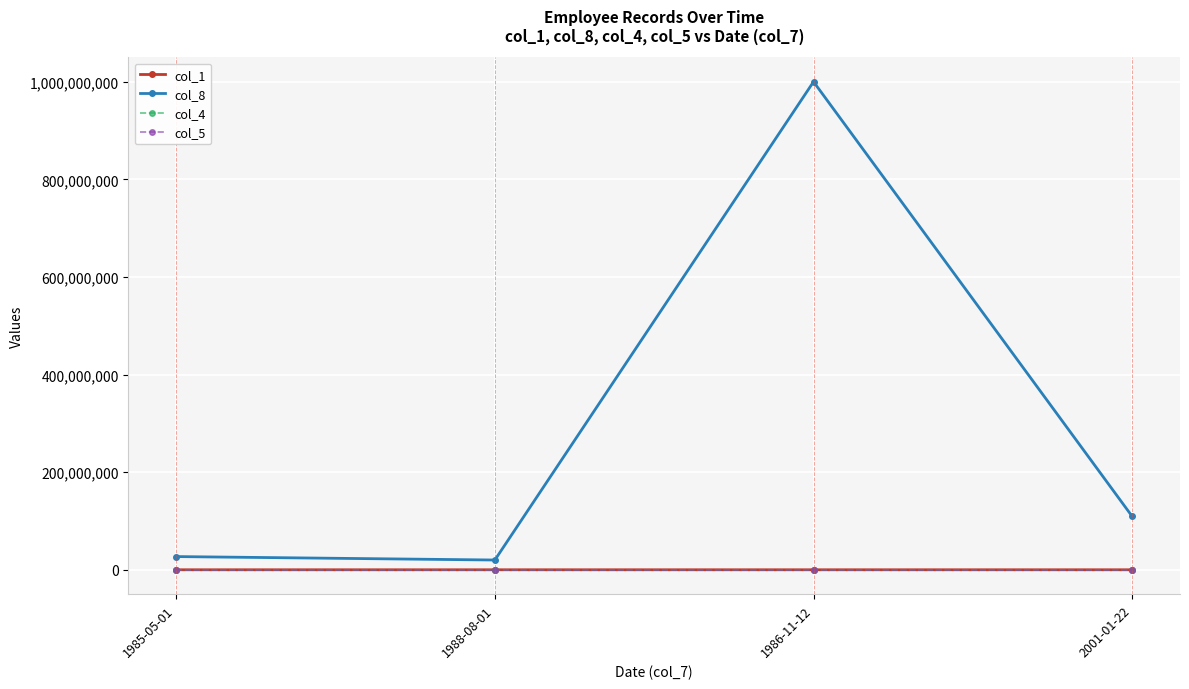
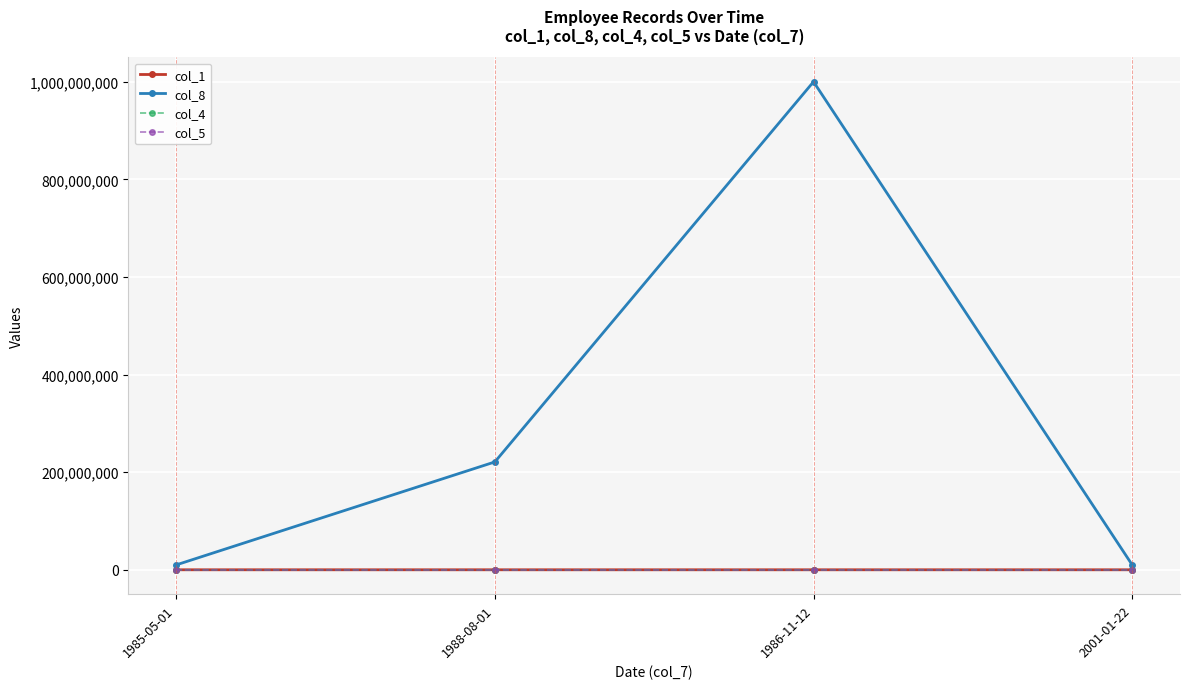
  {
    "col_5": {
      "1985-05-01": "0",
      "1988-08-01": "0",
      "1986-11-12": "0",
      "2001-01-22": "0"
    },
    "col_8": {
-     "1985-05-01": "30,000,000",
-     "1988-08-01": "20,000,000",
+     "1985-05-01": "10,000,000",
+     "1988-08-01": "220,000,000",
      "1986-11-12": "1,000,000,000",
-     "2001-01-22": "110,000,000"
+     "2001-01-22": "10,000,000"
    }
  }
